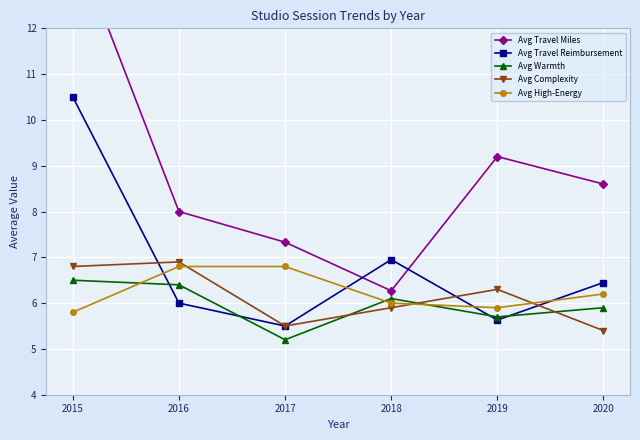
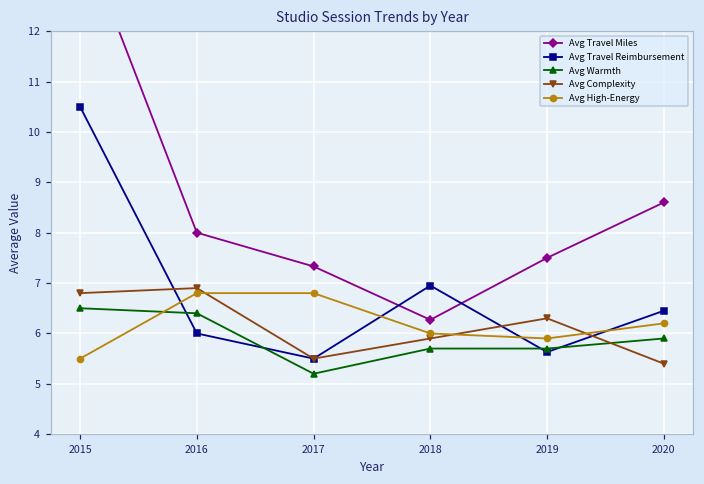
  {
    "Avg Travel Miles": {
      "2016": 8.0,
      "2017": 7.3,
      "2018": 6.3,
-     "2019": 9.2,
+     "2019": 7.5,
      "2020": 8.6
    },
    "Avg Travel Reimbursement": {
      "2015": 10.5,
      "2016": 6.0,
      "2018": 7.0,
      "2019": 5.6,
      "2020": 6.5
    },
    "Avg Warmth": {
      "2015": 6.5,
      "2016": 6.4,
      "2017": 5.2,
-     "2018": 6.1,
+     "2018": 5.7,
      "2019": 5.7,
      "2020": 5.9
    },
    "Avg Complexity": {
      "2015": 6.8,
      "2016": 6.9,
      "2018": 5.9,
      "2019": 6.3,
      "2020": 5.4
    },
    "Avg High-Energy": {
-     "2015": 5.8,
+     "2015": 5.5,
      "2016": 6.8,
      "2017": 6.8,
      "2018": 6.0,
      "2019": 5.9,
      "2020": 6.2
    }
  }
